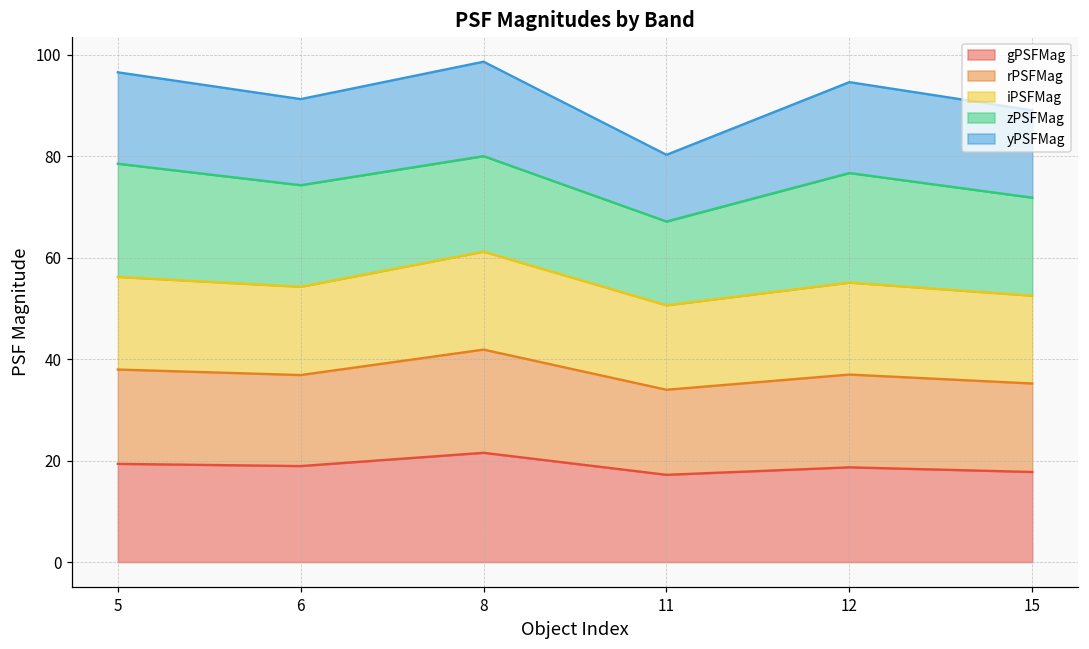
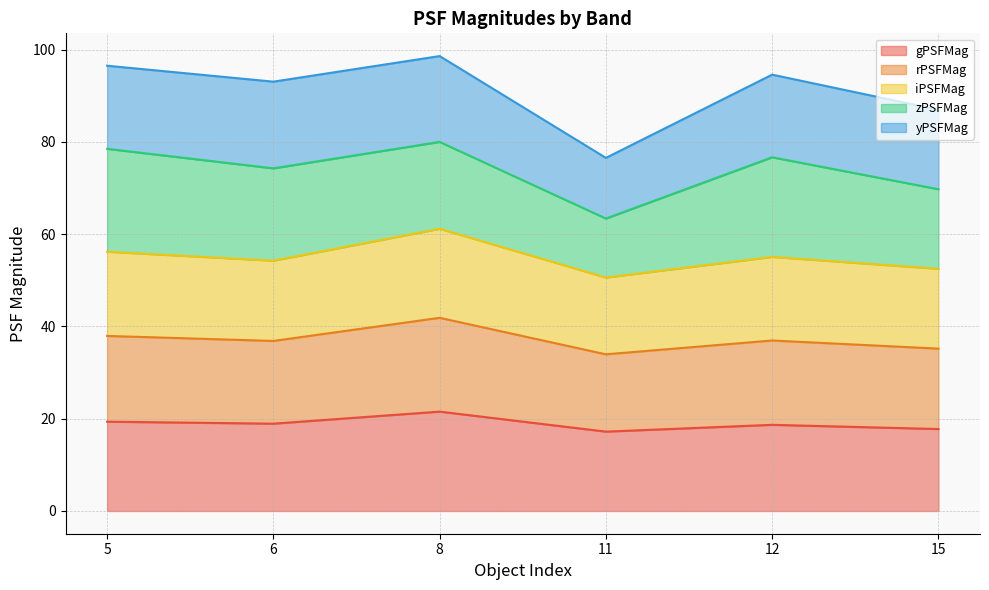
  {
    "zPSFMag": {
      "5": 22,
      "6": 20,
      "8": 19,
-     "11": 17,
+     "11": 13,
      "12": 22,
-     "15": 19
+     "15": 17
    },
    "yPSFMag": {
      "5": 18,
-     "6": 17,
+     "6": 19,
      "8": 19,
      "11": 13,
      "12": 18
    }
  }
